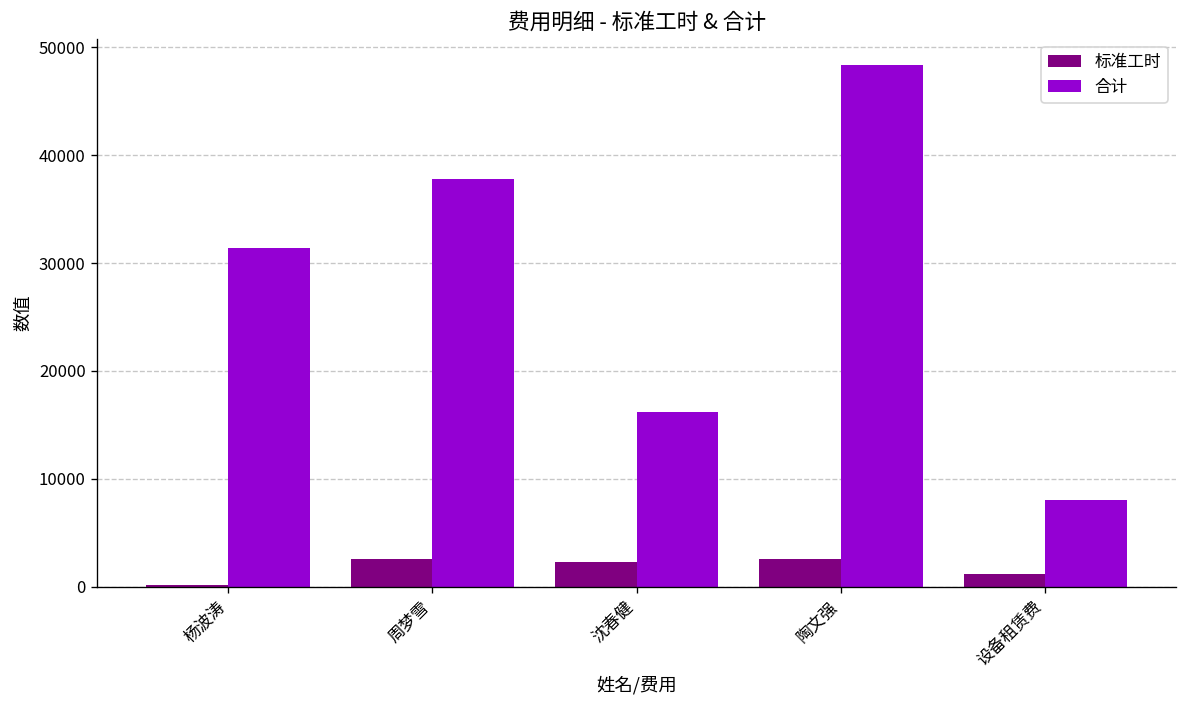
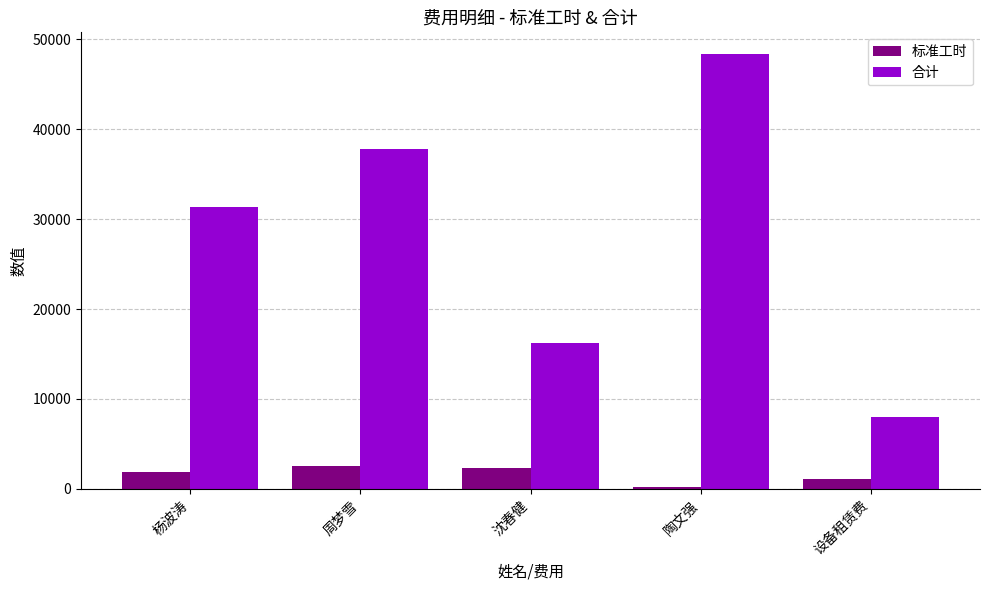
  {
    "标准工时": {
-     "杨波涛": 0,
+     "杨波涛": 2000,
      "周梦雪": 3000,
      "沈春健": 2000,
-     "陶文强": 3000,
+     "陶文强": 0,
      "设备租赁费": 1000
    },
    "合计": {
      "杨波涛": 31000,
      "周梦雪": 38000,
      "沈春健": 16000,
      "陶文强": 48000,
      "设备租赁费": 8000
    }
  }
